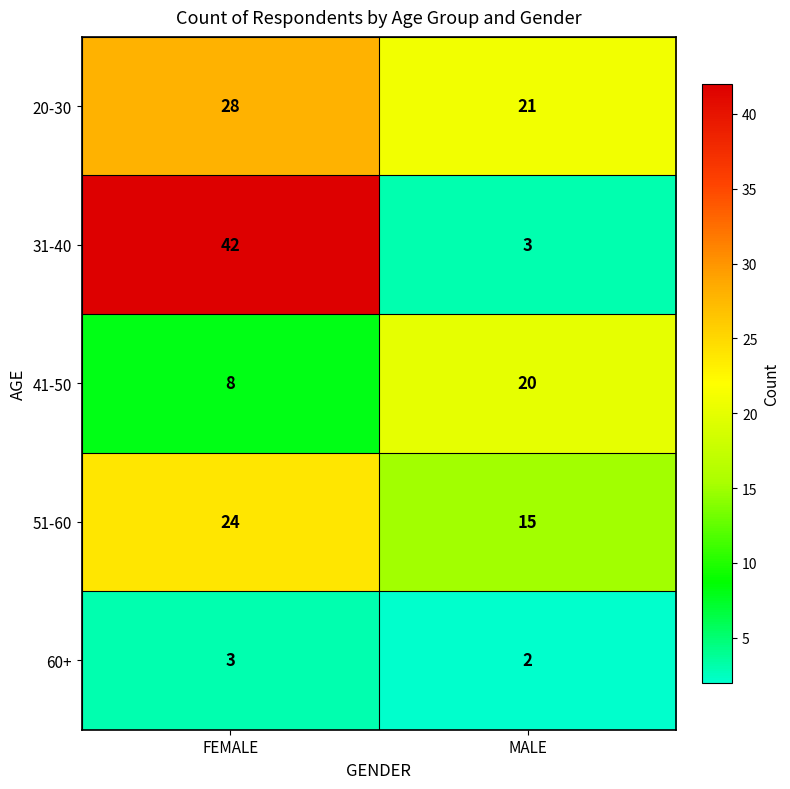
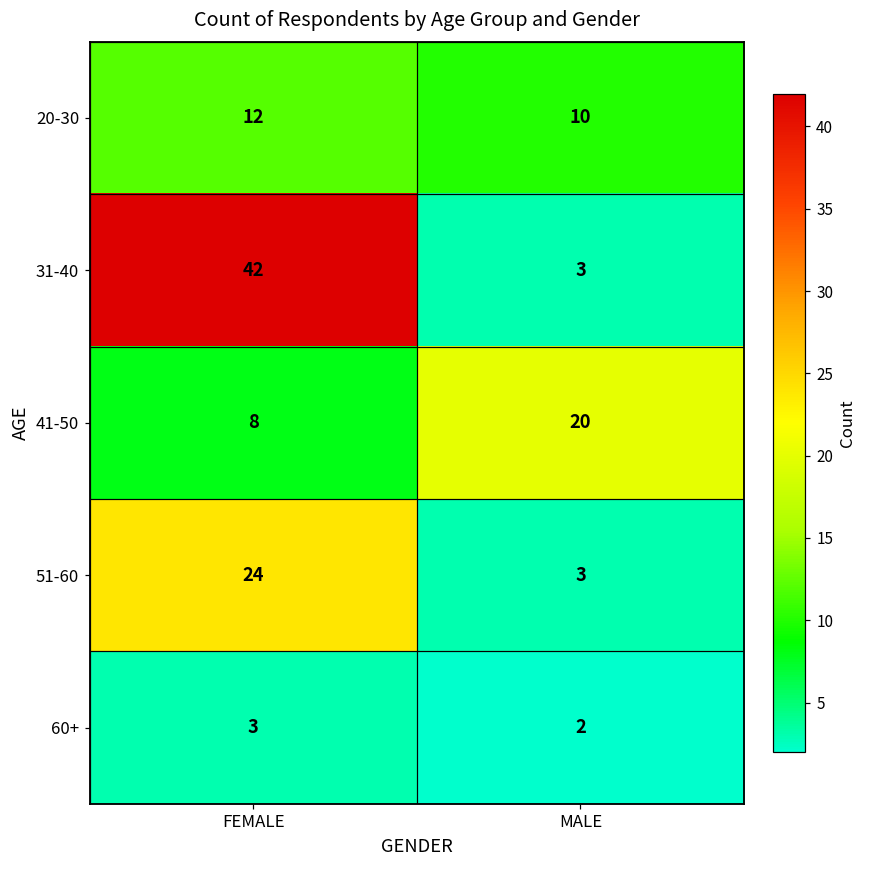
  {
    "20-30": {
-     "FEMALE": 28,
-     "MALE": 21
+     "FEMALE": 12,
+     "MALE": 10
    },
    "31-40": {
      "FEMALE": 42,
      "MALE": 3
    },
    "41-50": {
      "FEMALE": 8,
      "MALE": 20
    },
    "51-60": {
      "FEMALE": 24,
-     "MALE": 15
+     "MALE": 3
    },
    "60+": {
      "FEMALE": 3,
      "MALE": 2
    }
  }
